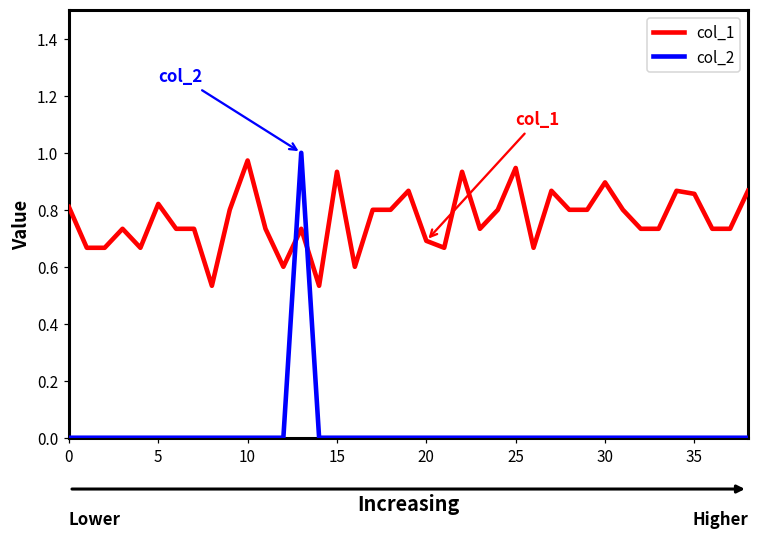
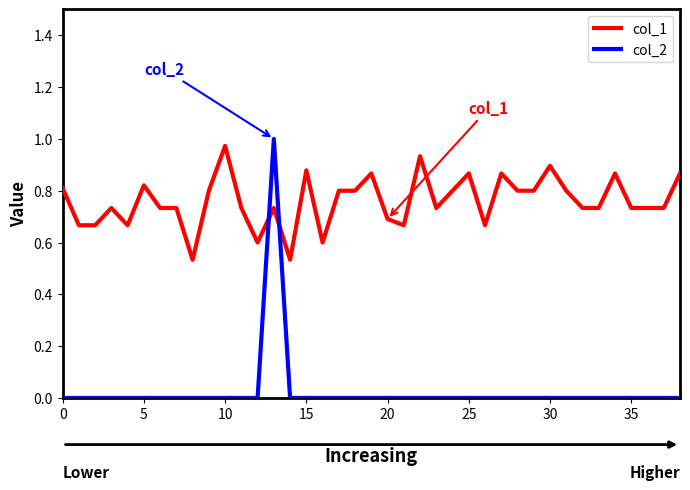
  {
    "col_1": {
      "0": 0.81,
      "5": 0.82,
      "10": 0.97,
-     "15": 0.93,
+     "15": 0.88,
      "20": 0.69,
-     "25": 0.95,
+     "25": 0.87,
      "30": 0.90,
-     "35": 0.86
+     "35": 0.73
    },
    "col_2": {
      "0": 0.00,
      "5": 0.00,
      "10": 0.00,
      "15": 0.00,
      "20": 0.00,
      "25": 0.00,
      "30": 0.00,
      "35": 0.00
    }
  }
